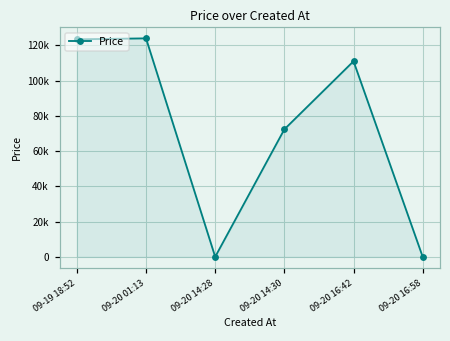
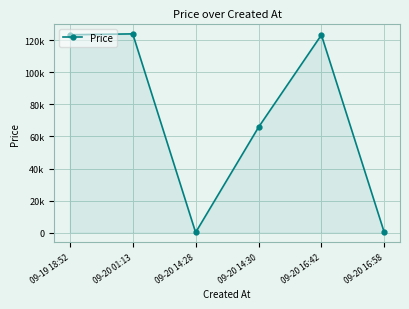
  {
    "09-20 01:13": 124000,
    "09-20 14:28": 0,
-   "09-20 14:30": 72000,
-   "09-20 16:42": 111000,
+   "09-20 14:30": 66000,
+   "09-20 16:42": 123000,
    "09-20 16:58": 0
  }
